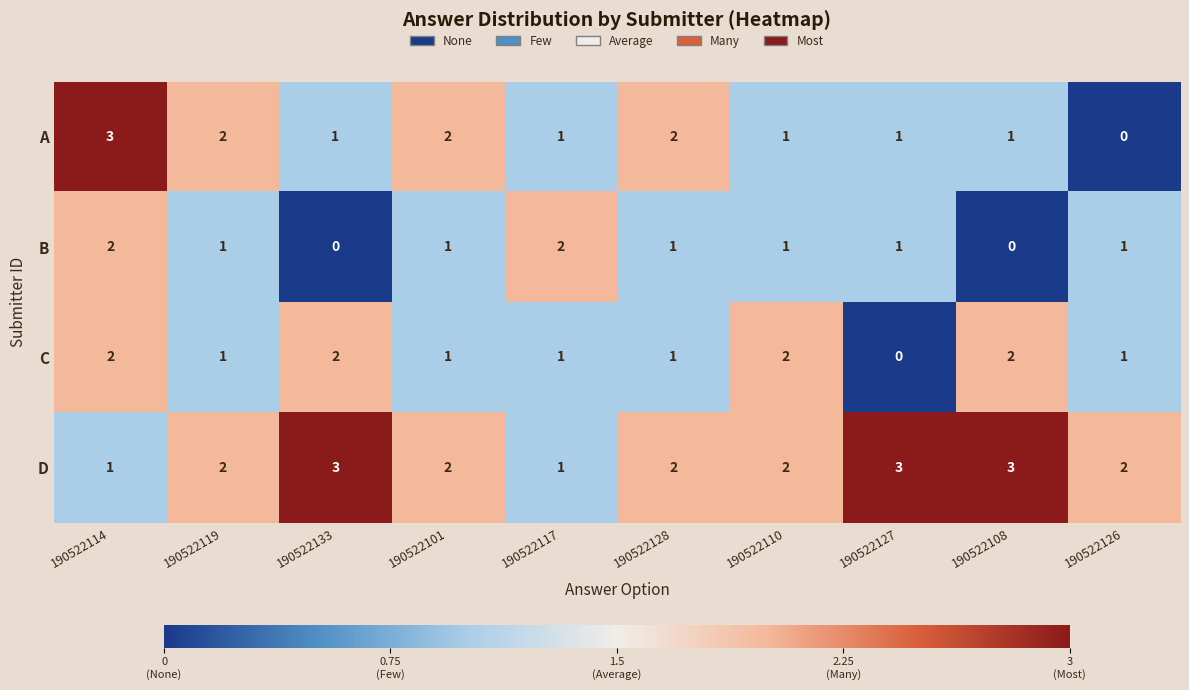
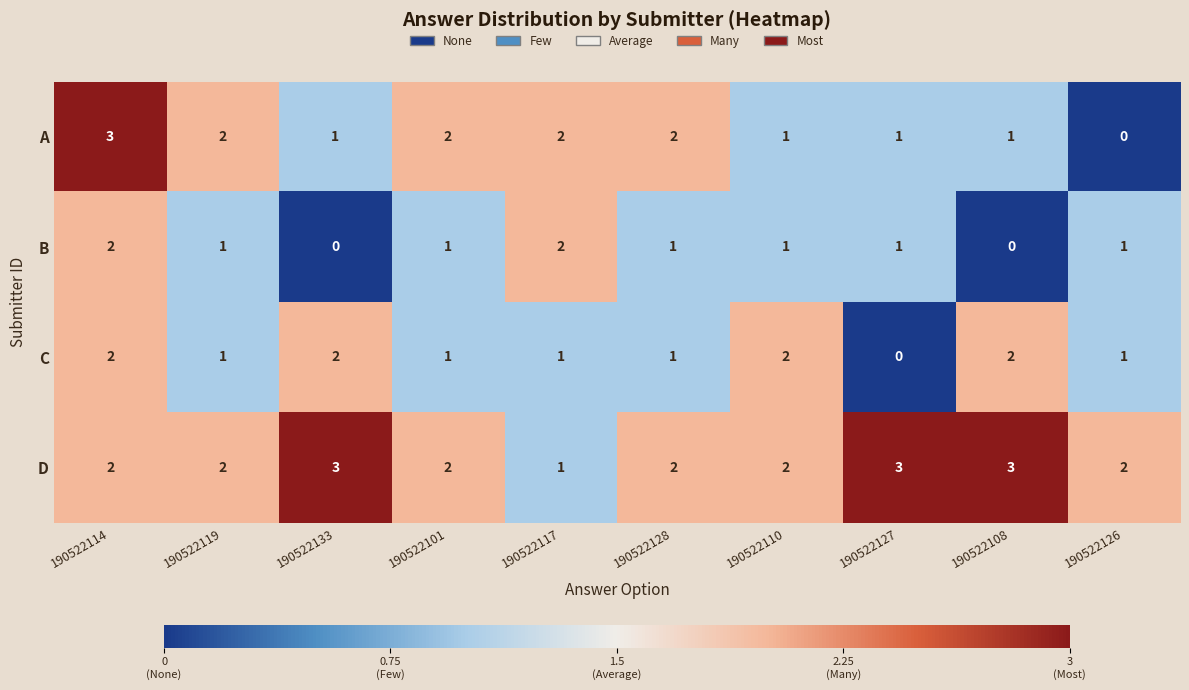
  {
    "A": {
      "190522114": 3,
      "190522119": 2,
      "190522133": 1,
      "190522101": 2,
-     "190522117": 1,
+     "190522117": 2,
      "190522128": 2,
      "190522110": 1,
      "190522127": 1,
      "190522108": 1,
      "190522126": 0
    },
    "B": {
      "190522114": 2,
      "190522119": 1,
      "190522133": 0,
      "190522101": 1,
      "190522117": 2,
      "190522128": 1,
      "190522110": 1,
      "190522127": 1,
      "190522108": 0,
      "190522126": 1
    },
    "C": {
      "190522114": 2,
      "190522119": 1,
      "190522133": 2,
      "190522101": 1,
      "190522117": 1,
      "190522128": 1,
      "190522110": 2,
      "190522127": 0,
      "190522108": 2,
      "190522126": 1
    },
    "D": {
-     "190522114": 1,
+     "190522114": 2,
      "190522119": 2,
      "190522133": 3,
      "190522101": 2,
      "190522117": 1,
      "190522128": 2,
      "190522110": 2,
      "190522127": 3,
      "190522108": 3,
      "190522126": 2
    }
  }
